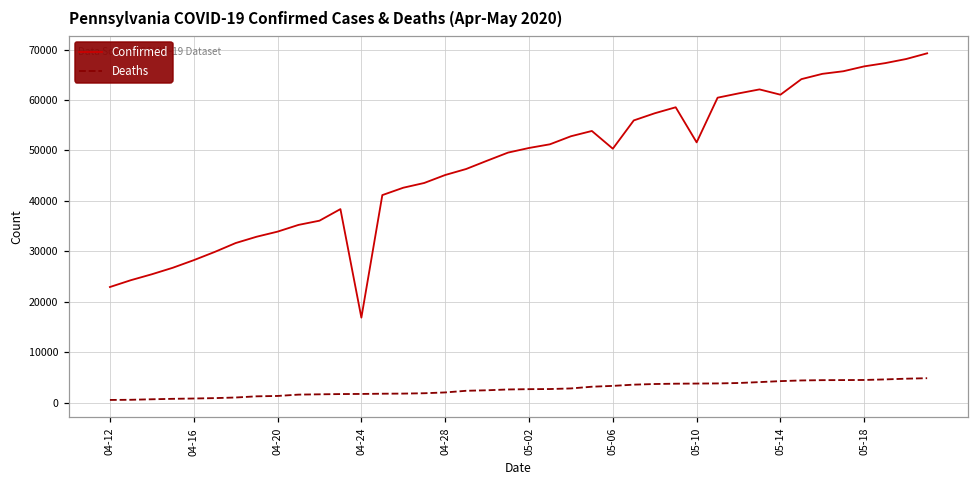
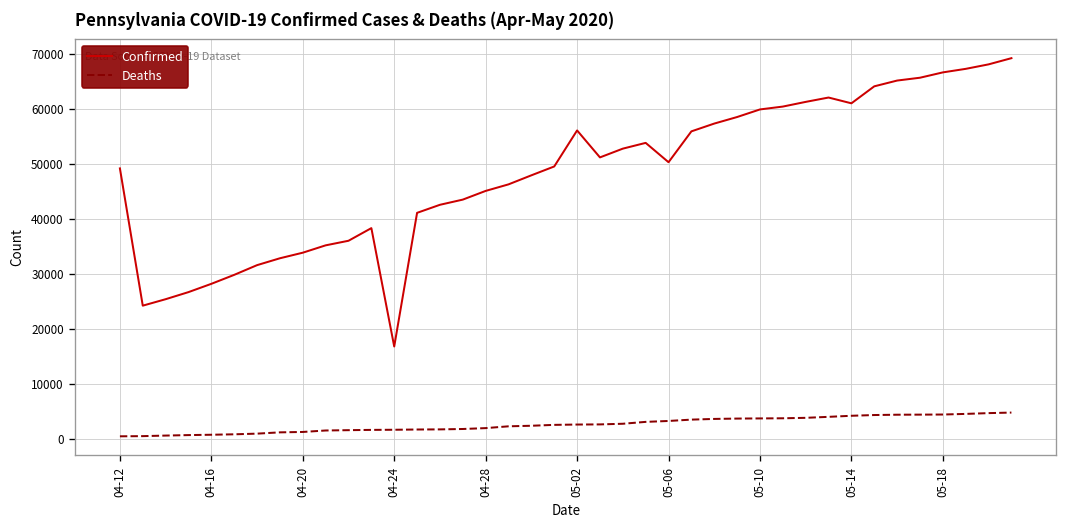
  {
    "Confirmed": {
-     "04-12": 23000,
+     "04-12": 49000,
      "04-16": 28000,
      "04-20": 34000,
      "04-24": 17000,
      "04-28": 45000,
-     "05-02": 50000,
+     "05-02": 56000,
      "05-06": 50000,
-     "05-10": 52000,
+     "05-10": 60000,
      "05-14": 61000,
      "05-18": 67000
    },
    "Deaths": {
      "04-12": 1000,
      "04-16": 1000,
      "04-20": 1000,
      "04-24": 2000,
      "04-28": 2000,
      "05-02": 3000,
      "05-06": 3000,
      "05-10": 4000,
      "05-14": 4000,
      "05-18": 5000
    }
  }
